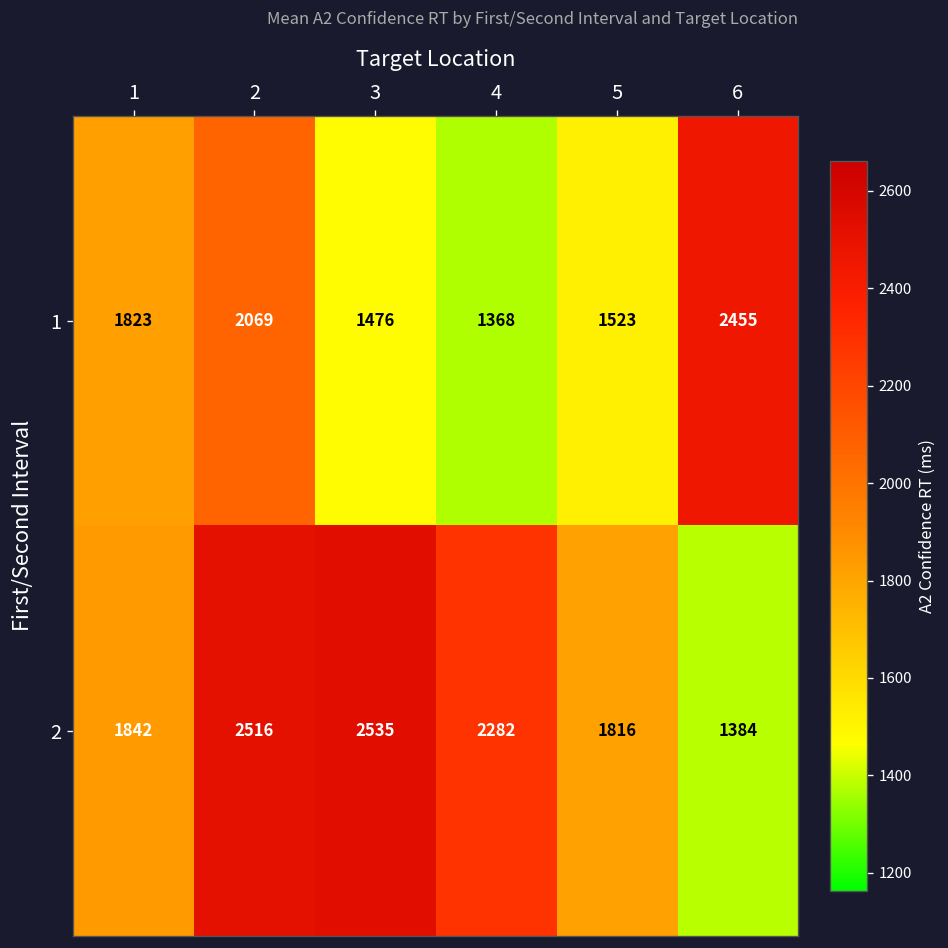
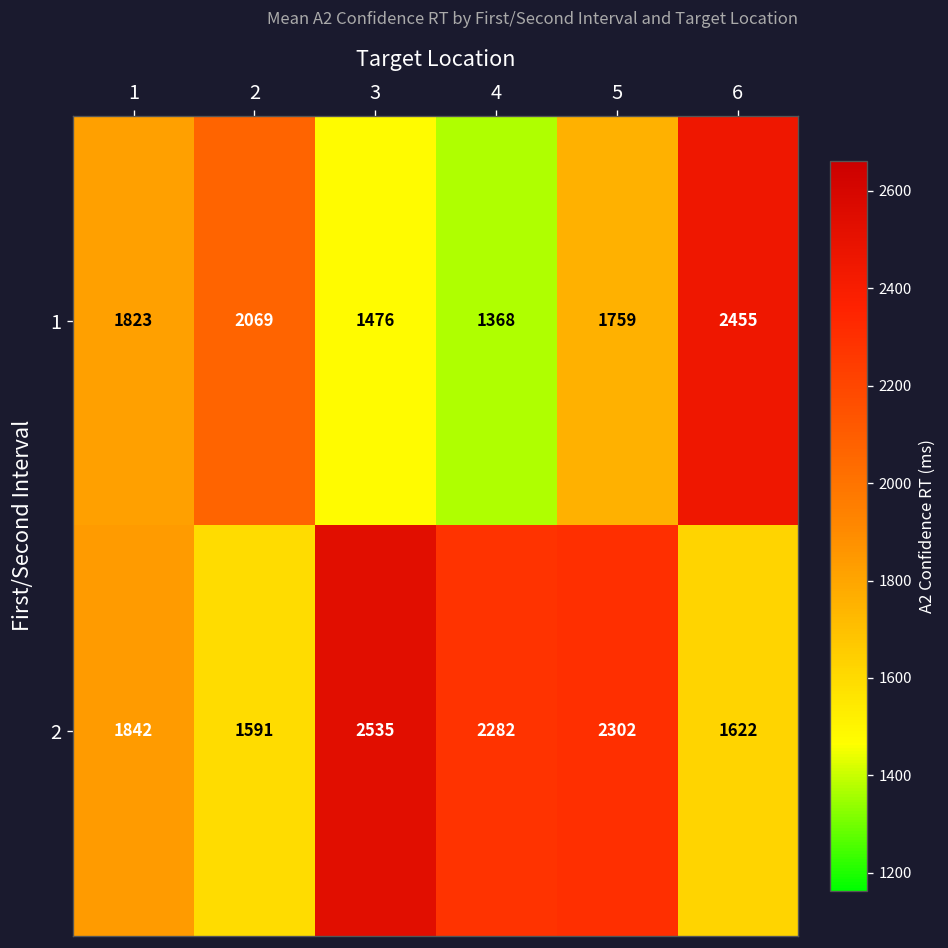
  {
    "1": {
      "1": 1823,
      "2": 2069,
      "3": 1476,
      "4": 1368,
-     "5": 1523,
+     "5": 1759,
      "6": 2455
    },
    "2": {
      "1": 1842,
-     "2": 2516,
+     "2": 1591,
      "3": 2535,
      "4": 2282,
-     "5": 1816,
-     "6": 1384
+     "5": 2302,
+     "6": 1622
    }
  }
